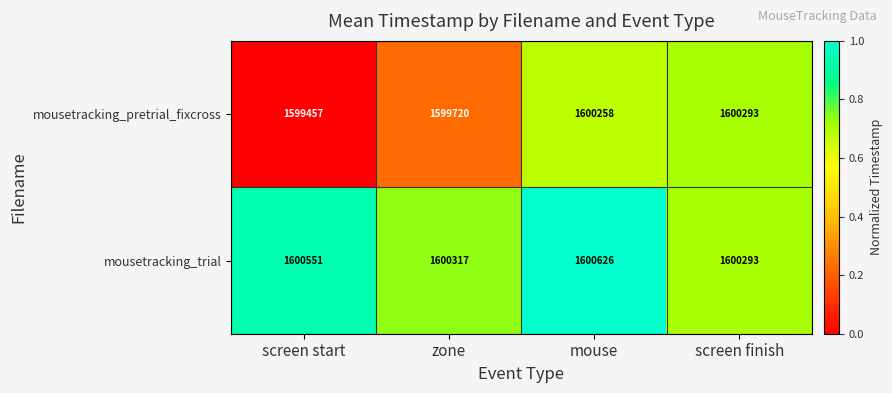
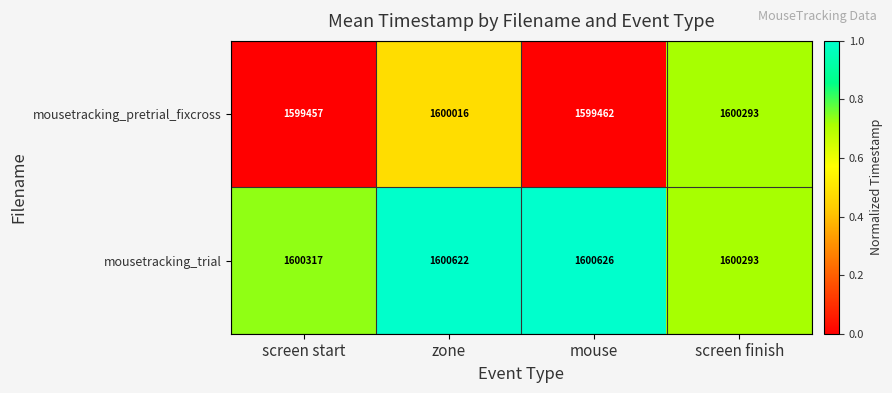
  {
    "mousetracking_pretrial_fixcross": {
      "screen start": 1599457,
-     "zone": 1599720,
-     "mouse": 1600258,
+     "zone": 1600016,
+     "mouse": 1599462,
      "screen finish": 1600293
    },
    "mousetracking_trial": {
-     "screen start": 1600551,
-     "zone": 1600317,
+     "screen start": 1600317,
+     "zone": 1600622,
      "mouse": 1600626,
      "screen finish": 1600293
    }
  }
